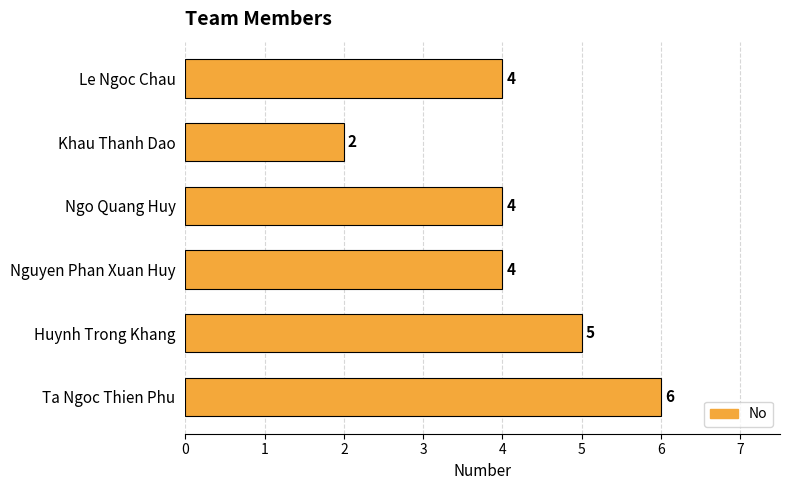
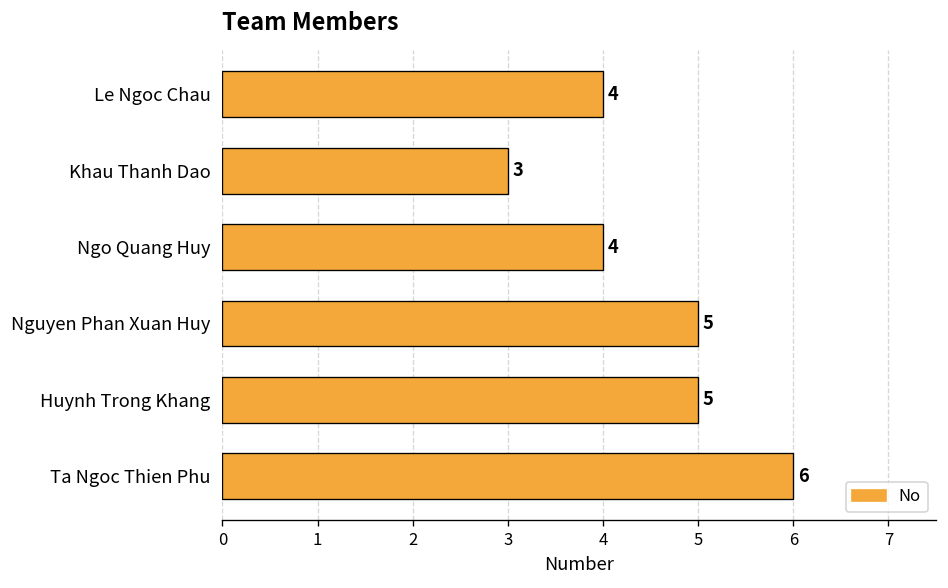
  {
    "Le Ngoc Chau": 4,
-   "Khau Thanh Dao": 2,
+   "Khau Thanh Dao": 3,
    "Ngo Quang Huy": 4,
-   "Nguyen Phan Xuan Huy": 4,
+   "Nguyen Phan Xuan Huy": 5,
    "Huynh Trong Khang": 5,
    "Ta Ngoc Thien Phu": 6
  }
